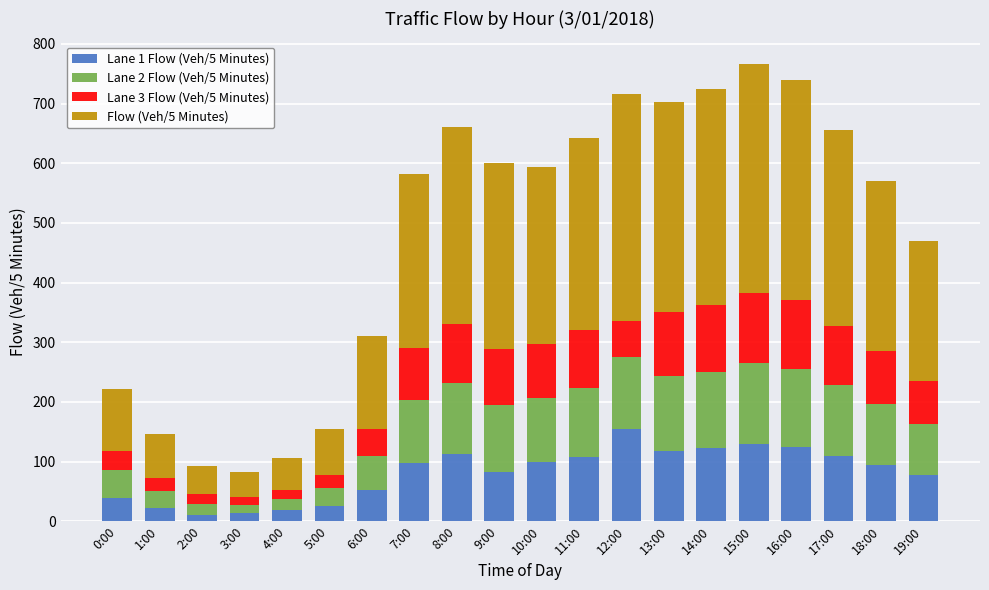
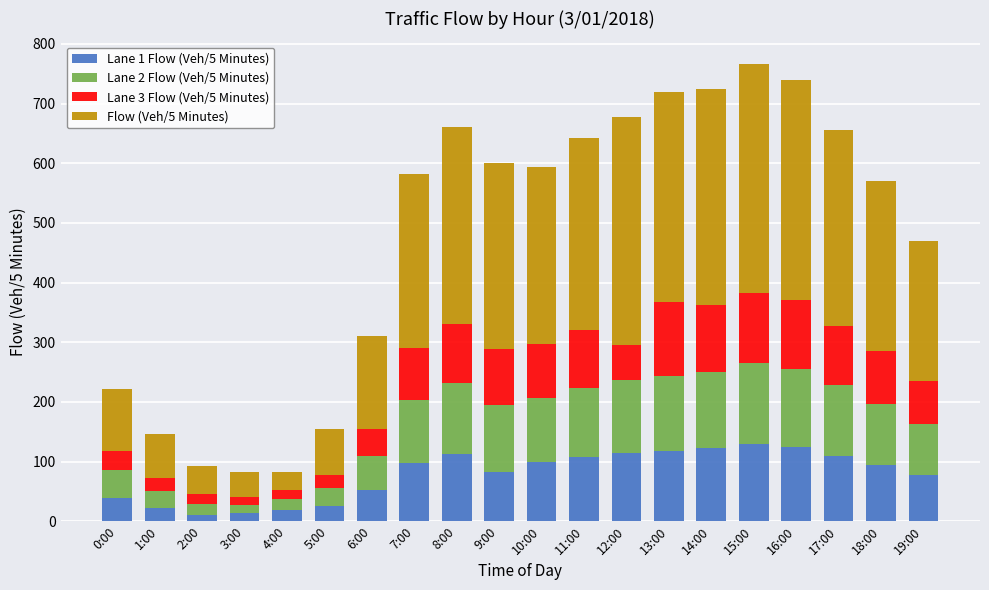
  {
    "Lane 1 Flow (Veh/5 Minutes)": {
      "0:00": 40,
      "1:00": 20,
      "2:00": 10,
      "3:00": 10,
      "4:00": 20,
      "5:00": 30,
      "6:00": 50,
      "7:00": 100,
      "8:00": 110,
      "9:00": 80,
      "10:00": 100,
      "11:00": 110,
-     "12:00": 150,
+     "12:00": 120,
      "13:00": 120,
      "14:00": 120,
      "15:00": 130,
      "16:00": 130,
      "17:00": 110,
      "18:00": 100,
      "19:00": 80
    },
    "Lane 2 Flow (Veh/5 Minutes)": {
      "0:00": 50,
      "1:00": 30,
      "2:00": 20,
      "3:00": 10,
      "4:00": 20,
      "5:00": 30,
      "6:00": 60,
      "7:00": 110,
      "8:00": 120,
      "9:00": 110,
      "10:00": 110,
      "11:00": 120,
      "12:00": 120,
      "13:00": 130,
      "14:00": 130,
      "15:00": 140,
      "16:00": 130,
      "17:00": 120,
      "18:00": 100,
      "19:00": 90
    },
    "Lane 3 Flow (Veh/5 Minutes)": {
      "0:00": 30,
      "1:00": 20,
      "2:00": 20,
      "3:00": 10,
      "4:00": 20,
      "5:00": 20,
      "6:00": 50,
      "7:00": 90,
      "8:00": 100,
      "9:00": 100,
      "10:00": 90,
      "11:00": 100,
      "12:00": 60,
-     "13:00": 110,
+     "13:00": 130,
      "14:00": 110,
      "15:00": 120,
      "16:00": 120,
      "17:00": 100,
      "18:00": 90,
      "19:00": 70
    },
    "Flow (Veh/5 Minutes)": {
      "0:00": 100,
      "1:00": 70,
      "2:00": 50,
      "3:00": 40,
-     "4:00": 50,
+     "4:00": 30,
      "5:00": 80,
      "6:00": 160,
      "7:00": 290,
      "8:00": 330,
      "9:00": 310,
      "10:00": 300,
      "11:00": 320,
      "12:00": 380,
      "13:00": 350,
      "14:00": 360,
      "15:00": 380,
      "16:00": 370,
      "17:00": 330,
      "18:00": 290,
      "19:00": 240
    }
  }
